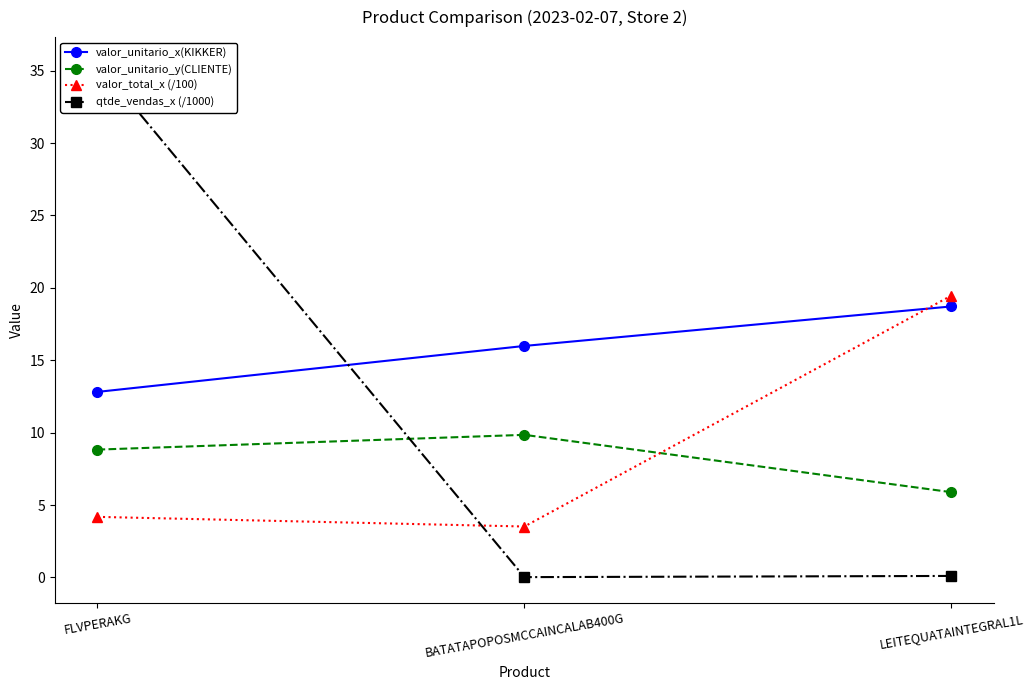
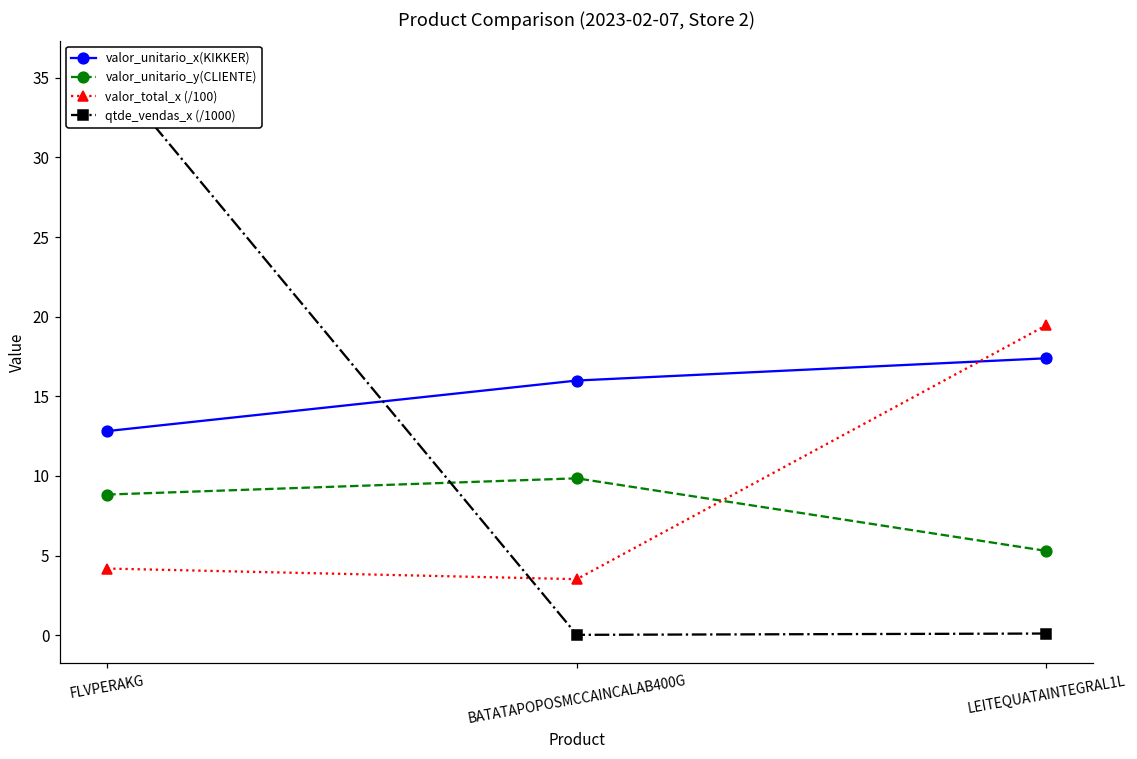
  {
    "valor_unitario_x(KIKKER)": {
      "FLVPERAKG": 12.8,
      "BATATAPOPOSMCCAINCALAB400G": 16.0,
-     "LEITEQUATAINTEGRAL1L": 18.7
+     "LEITEQUATAINTEGRAL1L": 17.4
    },
    "valor_unitario_y(CLIENTE)": {
      "FLVPERAKG": 8.8,
      "BATATAPOPOSMCCAINCALAB400G": 9.9,
-     "LEITEQUATAINTEGRAL1L": 5.9
+     "LEITEQUATAINTEGRAL1L": 5.3
    },
    "valor_total_x (/100)": {
      "FLVPERAKG": 4.2,
      "BATATAPOPOSMCCAINCALAB400G": 3.5,
      "LEITEQUATAINTEGRAL1L": 19.5
    },
    "qtde_vendas_x (/1000)": {
      "BATATAPOPOSMCCAINCALAB400G": 0.0,
      "LEITEQUATAINTEGRAL1L": 0.1
    }
  }
